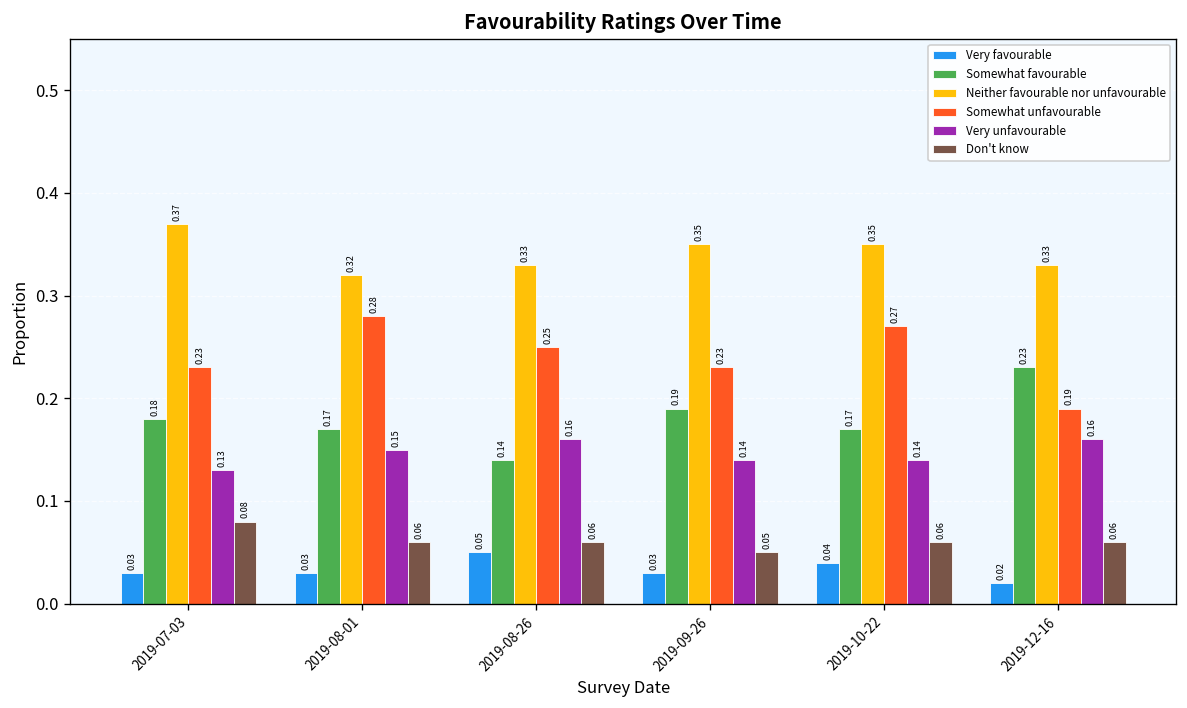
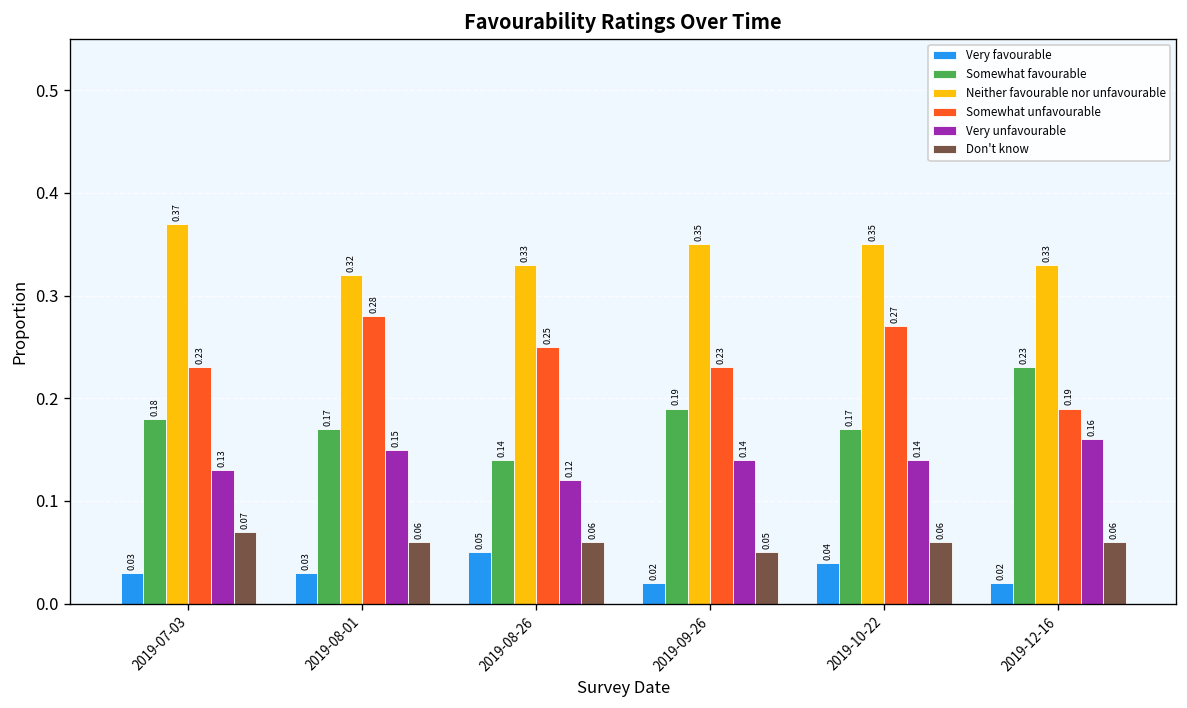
  {
    "Very favourable": {
      "2019-07-03": 0.03,
      "2019-08-01": 0.03,
      "2019-08-26": 0.05,
-     "2019-09-26": 0.03,
+     "2019-09-26": 0.02,
      "2019-10-22": 0.04,
      "2019-12-16": 0.02
    },
    "Somewhat favourable": {
      "2019-07-03": 0.18,
      "2019-08-01": 0.17,
      "2019-08-26": 0.14,
      "2019-09-26": 0.19,
      "2019-10-22": 0.17,
      "2019-12-16": 0.23
    },
    "Neither favourable nor unfavourable": {
      "2019-07-03": 0.37,
      "2019-08-01": 0.32,
      "2019-08-26": 0.33,
      "2019-09-26": 0.35,
      "2019-10-22": 0.35,
      "2019-12-16": 0.33
    },
    "Somewhat unfavourable": {
      "2019-07-03": 0.23,
      "2019-08-01": 0.28,
      "2019-08-26": 0.25,
      "2019-09-26": 0.23,
      "2019-10-22": 0.27,
      "2019-12-16": 0.19
    },
    "Very unfavourable": {
      "2019-07-03": 0.13,
      "2019-08-01": 0.15,
-     "2019-08-26": 0.16,
+     "2019-08-26": 0.12,
      "2019-09-26": 0.14,
      "2019-10-22": 0.14,
      "2019-12-16": 0.16
    },
    "Don't know": {
-     "2019-07-03": 0.08,
+     "2019-07-03": 0.07,
      "2019-08-01": 0.06,
      "2019-08-26": 0.06,
      "2019-09-26": 0.05,
      "2019-10-22": 0.06,
      "2019-12-16": 0.06
    }
  }
